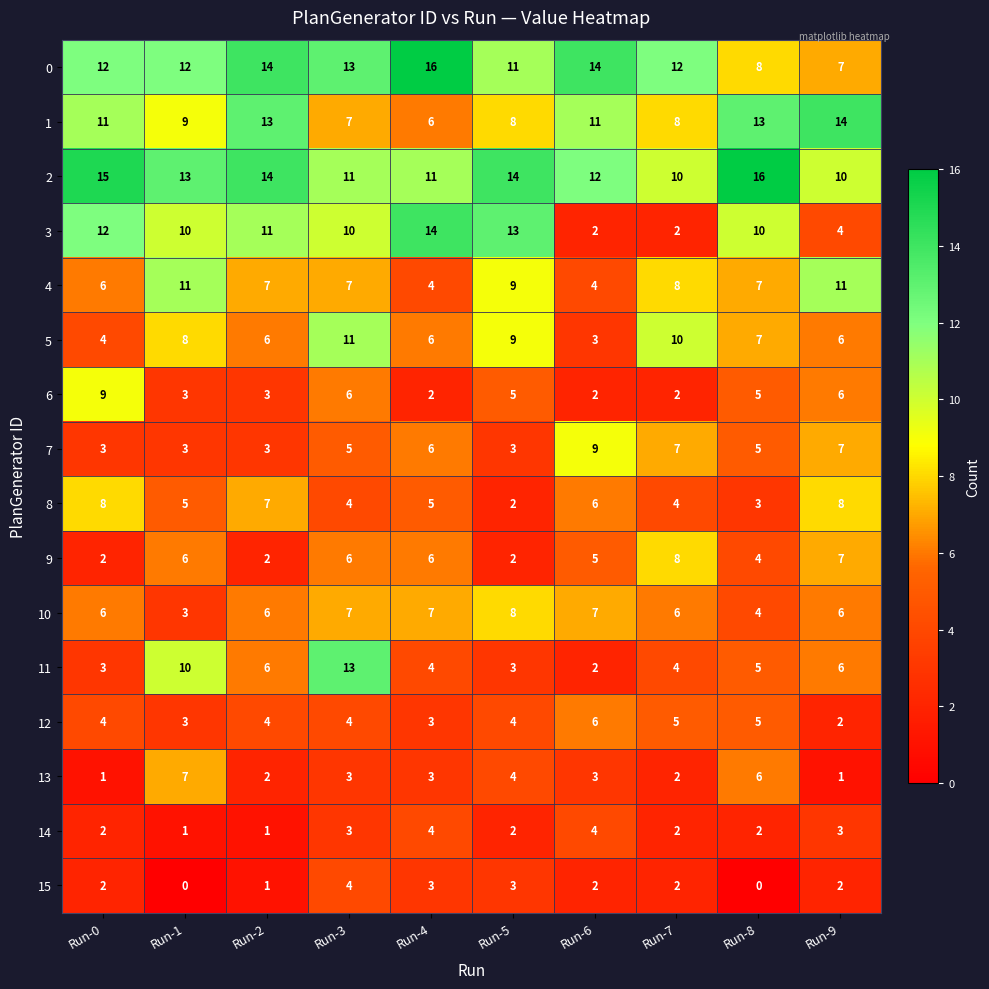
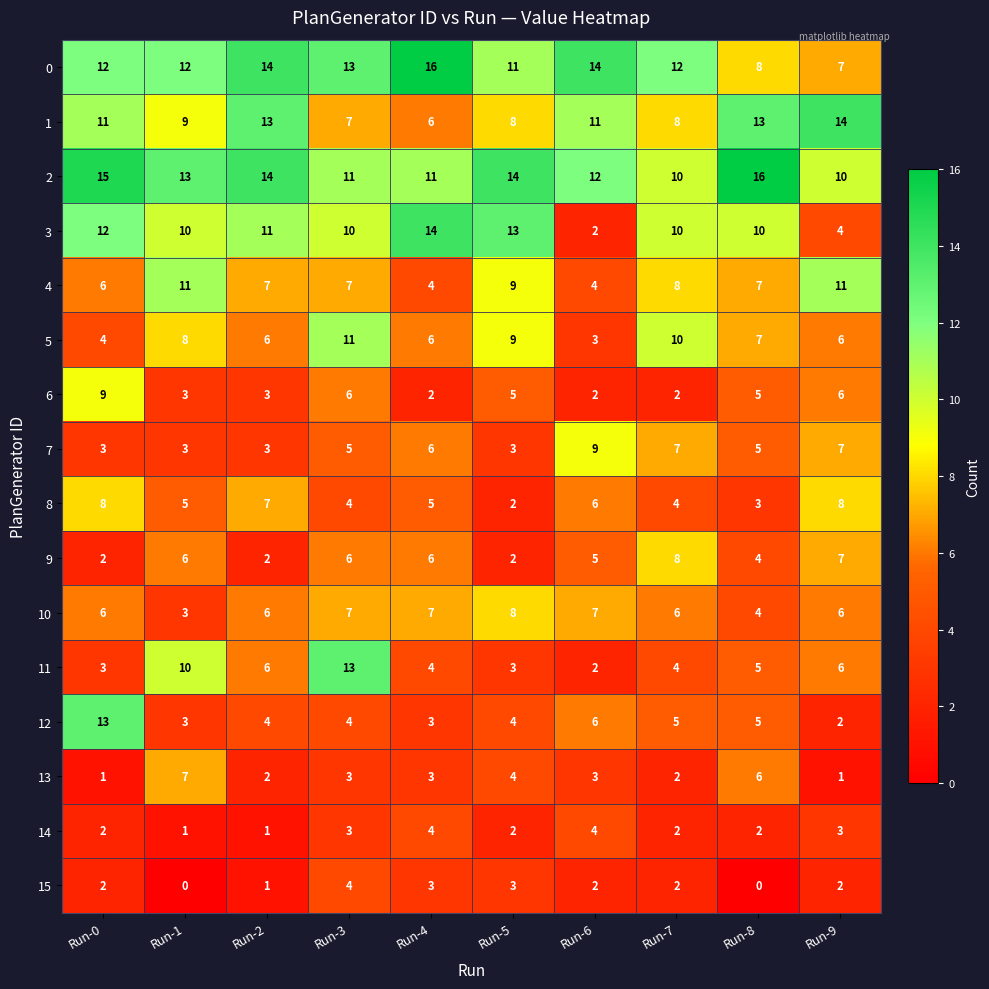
  {
    "0": {
      "Run-0": 12,
      "Run-1": 12,
      "Run-2": 14,
      "Run-3": 13,
      "Run-4": 16,
      "Run-5": 11,
      "Run-6": 14,
      "Run-7": 12,
      "Run-8": 8,
      "Run-9": 7
    },
    "1": {
      "Run-0": 11,
      "Run-1": 9,
      "Run-2": 13,
      "Run-3": 7,
      "Run-4": 6,
      "Run-5": 8,
      "Run-6": 11,
      "Run-7": 8,
      "Run-8": 13,
      "Run-9": 14
    },
    "2": {
      "Run-0": 15,
      "Run-1": 13,
      "Run-2": 14,
      "Run-3": 11,
      "Run-4": 11,
      "Run-5": 14,
      "Run-6": 12,
      "Run-7": 10,
      "Run-8": 16,
      "Run-9": 10
    },
    "3": {
      "Run-0": 12,
      "Run-1": 10,
      "Run-2": 11,
      "Run-3": 10,
      "Run-4": 14,
      "Run-5": 13,
      "Run-6": 2,
-     "Run-7": 2,
+     "Run-7": 10,
      "Run-8": 10,
      "Run-9": 4
    },
    "4": {
      "Run-0": 6,
      "Run-1": 11,
      "Run-2": 7,
      "Run-3": 7,
      "Run-4": 4,
      "Run-5": 9,
      "Run-6": 4,
      "Run-7": 8,
      "Run-8": 7,
      "Run-9": 11
    },
    "5": {
      "Run-0": 4,
      "Run-1": 8,
      "Run-2": 6,
      "Run-3": 11,
      "Run-4": 6,
      "Run-5": 9,
      "Run-6": 3,
      "Run-7": 10,
      "Run-8": 7,
      "Run-9": 6
    },
    "6": {
      "Run-0": 9,
      "Run-1": 3,
      "Run-2": 3,
      "Run-3": 6,
      "Run-4": 2,
      "Run-5": 5,
      "Run-6": 2,
      "Run-7": 2,
      "Run-8": 5,
      "Run-9": 6
    },
    "7": {
      "Run-0": 3,
      "Run-1": 3,
      "Run-2": 3,
      "Run-3": 5,
      "Run-4": 6,
      "Run-5": 3,
      "Run-6": 9,
      "Run-7": 7,
      "Run-8": 5,
      "Run-9": 7
    },
    "8": {
      "Run-0": 8,
      "Run-1": 5,
      "Run-2": 7,
      "Run-3": 4,
      "Run-4": 5,
      "Run-5": 2,
      "Run-6": 6,
      "Run-7": 4,
      "Run-8": 3,
      "Run-9": 8
    },
    "9": {
      "Run-0": 2,
      "Run-1": 6,
      "Run-2": 2,
      "Run-3": 6,
      "Run-4": 6,
      "Run-5": 2,
      "Run-6": 5,
      "Run-7": 8,
      "Run-8": 4,
      "Run-9": 7
    },
    "10": {
      "Run-0": 6,
      "Run-1": 3,
      "Run-2": 6,
      "Run-3": 7,
      "Run-4": 7,
      "Run-5": 8,
      "Run-6": 7,
      "Run-7": 6,
      "Run-8": 4,
      "Run-9": 6
    },
    "11": {
      "Run-0": 3,
      "Run-1": 10,
      "Run-2": 6,
      "Run-3": 13,
      "Run-4": 4,
      "Run-5": 3,
      "Run-6": 2,
      "Run-7": 4,
      "Run-8": 5,
      "Run-9": 6
    },
    "12": {
-     "Run-0": 4,
+     "Run-0": 13,
      "Run-1": 3,
      "Run-2": 4,
      "Run-3": 4,
      "Run-4": 3,
      "Run-5": 4,
      "Run-6": 6,
      "Run-7": 5,
      "Run-8": 5,
      "Run-9": 2
    },
    "13": {
      "Run-0": 1,
      "Run-1": 7,
      "Run-2": 2,
      "Run-3": 3,
      "Run-4": 3,
      "Run-5": 4,
      "Run-6": 3,
      "Run-7": 2,
      "Run-8": 6,
      "Run-9": 1
    },
    "14": {
      "Run-0": 2,
      "Run-1": 1,
      "Run-2": 1,
      "Run-3": 3,
      "Run-4": 4,
      "Run-5": 2,
      "Run-6": 4,
      "Run-7": 2,
      "Run-8": 2,
      "Run-9": 3
    },
    "15": {
      "Run-0": 2,
      "Run-1": 0,
      "Run-2": 1,
      "Run-3": 4,
      "Run-4": 3,
      "Run-5": 3,
      "Run-6": 2,
      "Run-7": 2,
      "Run-8": 0,
      "Run-9": 2
    }
  }
